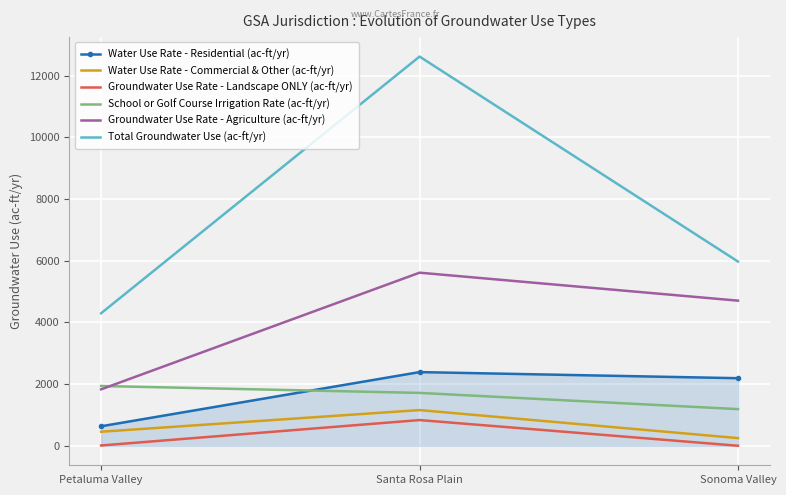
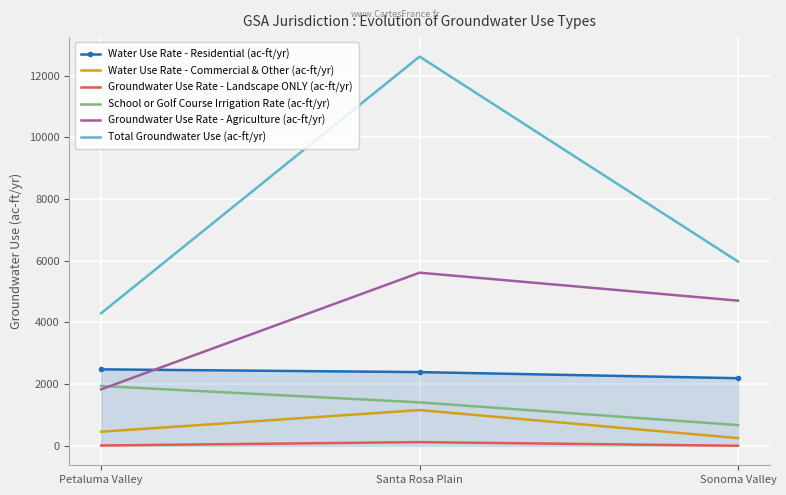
  {
    "Water Use Rate - Residential (ac-ft/yr)": {
-     "Petaluma Valley": 600,
+     "Petaluma Valley": 2500,
      "Santa Rosa Plain": 2400,
      "Sonoma Valley": 2200
    },
    "Water Use Rate - Commercial & Other (ac-ft/yr)": {
      "Petaluma Valley": 500,
      "Santa Rosa Plain": 1200,
      "Sonoma Valley": 300
    },
    "Groundwater Use Rate - Landscape ONLY (ac-ft/yr)": {
      "Petaluma Valley": 0,
-     "Santa Rosa Plain": 800,
+     "Santa Rosa Plain": 100,
      "Sonoma Valley": 0
    },
    "School or Golf Course Irrigation Rate (ac-ft/yr)": {
      "Petaluma Valley": 1900,
-     "Santa Rosa Plain": 1700,
-     "Sonoma Valley": 1200
+     "Santa Rosa Plain": 1400,
+     "Sonoma Valley": 700
    },
    "Groundwater Use Rate - Agriculture (ac-ft/yr)": {
      "Petaluma Valley": 1800,
      "Santa Rosa Plain": 5600,
      "Sonoma Valley": 4700
    },
    "Total Groundwater Use (ac-ft/yr)": {
      "Petaluma Valley": 4300,
      "Santa Rosa Plain": 12600,
      "Sonoma Valley": 6000
    }
  }
